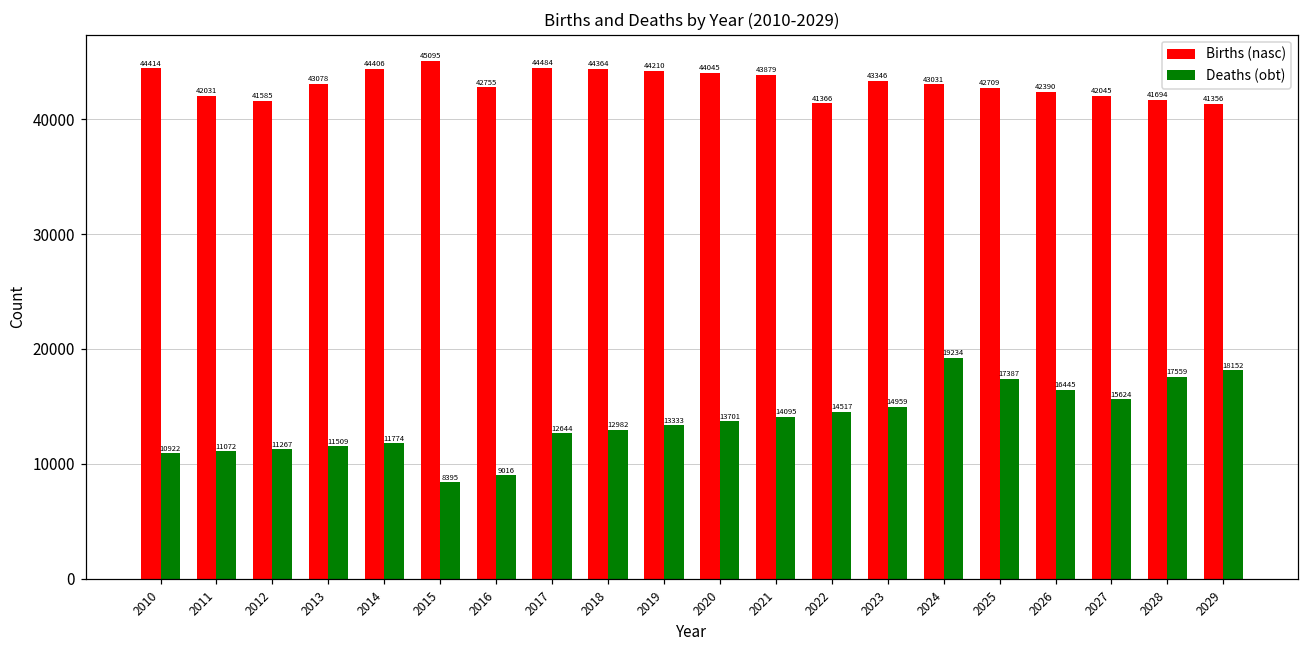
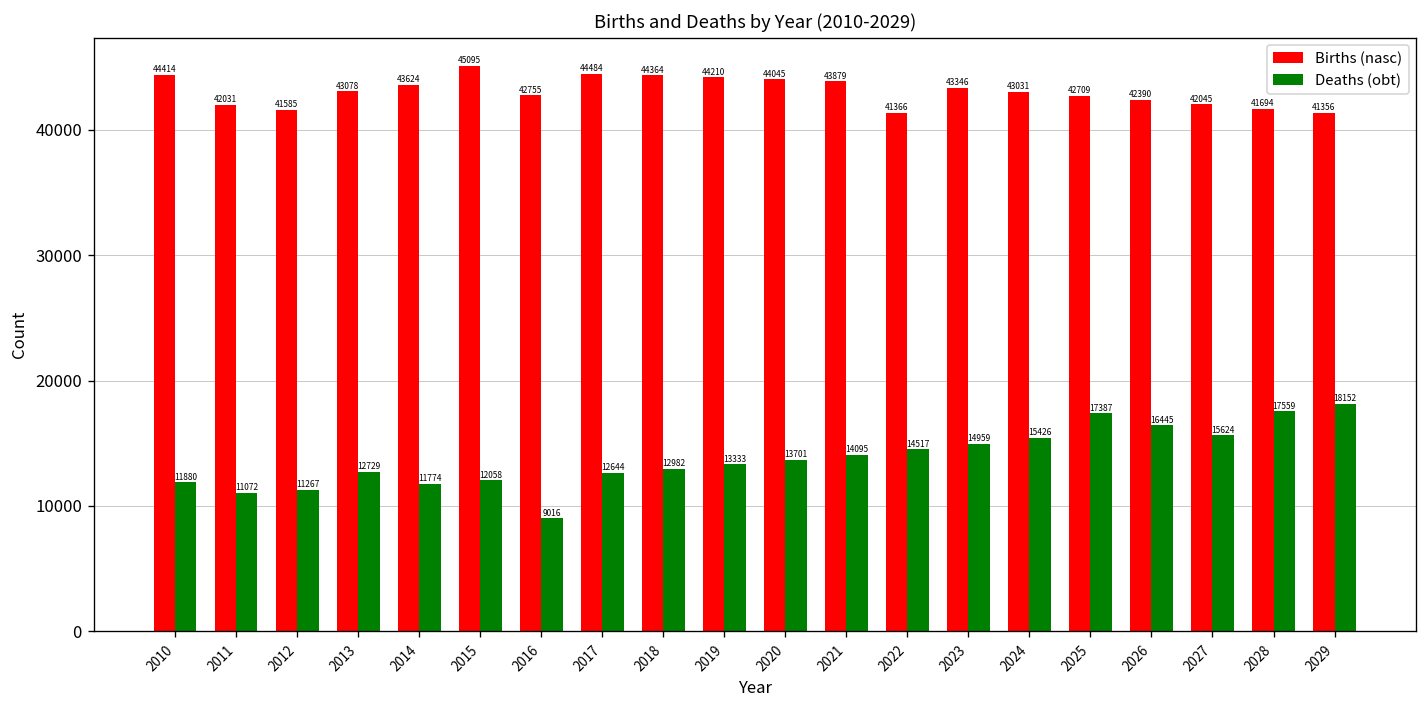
  {
    "Births (nasc)": {
      "2010": 44414,
      "2011": 42031,
      "2012": 41585,
      "2013": 43078,
-     "2014": 44406,
+     "2014": 43624,
      "2015": 45095,
      "2016": 42755,
      "2017": 44484,
      "2018": 44364,
      "2019": 44210,
      "2020": 44045,
      "2021": 43879,
      "2022": 41366,
      "2023": 43346,
      "2024": 43031,
      "2025": 42709,
      "2026": 42390,
      "2027": 42045,
      "2028": 41694,
      "2029": 41356
    },
    "Deaths (obt)": {
-     "2010": 10922,
+     "2010": 11880,
      "2011": 11072,
      "2012": 11267,
-     "2013": 11509,
+     "2013": 12729,
      "2014": 11774,
-     "2015": 8395,
+     "2015": 12058,
      "2016": 9016,
      "2017": 12644,
      "2018": 12982,
      "2019": 13333,
      "2020": 13701,
      "2021": 14095,
      "2022": 14517,
      "2023": 14959,
-     "2024": 19234,
+     "2024": 15426,
      "2025": 17387,
      "2026": 16445,
      "2027": 15624,
      "2028": 17559,
      "2029": 18152
    }
  }
